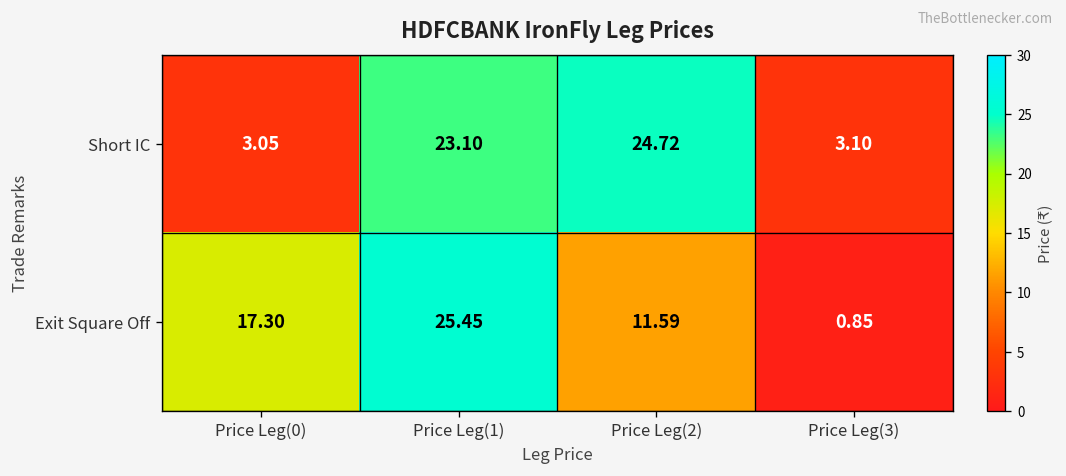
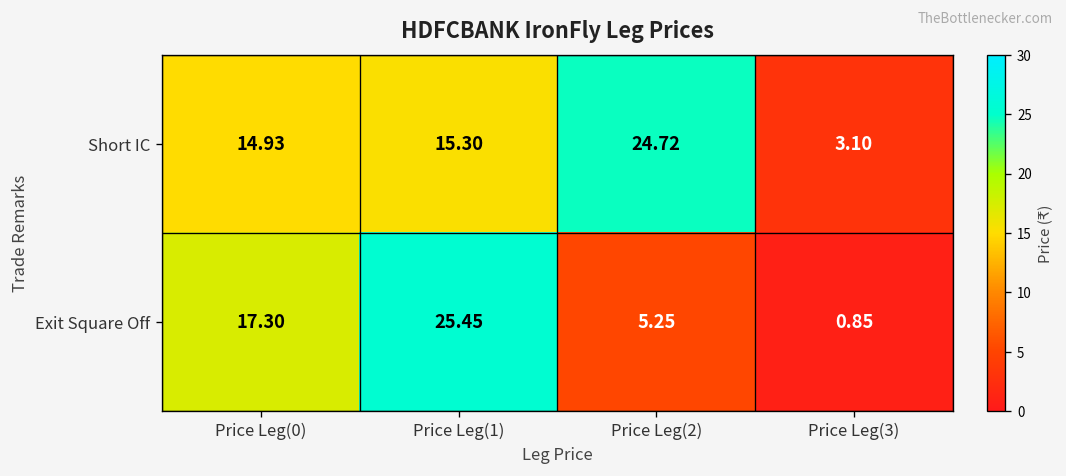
  {
    "Short IC": {
-     "Price Leg(0)": 3.05,
-     "Price Leg(1)": 23.10,
+     "Price Leg(0)": 14.93,
+     "Price Leg(1)": 15.30,
      "Price Leg(2)": 24.72,
      "Price Leg(3)": 3.10
    },
    "Exit Square Off": {
      "Price Leg(0)": 17.30,
      "Price Leg(1)": 25.45,
-     "Price Leg(2)": 11.59,
+     "Price Leg(2)": 5.25,
      "Price Leg(3)": 0.85
    }
  }
